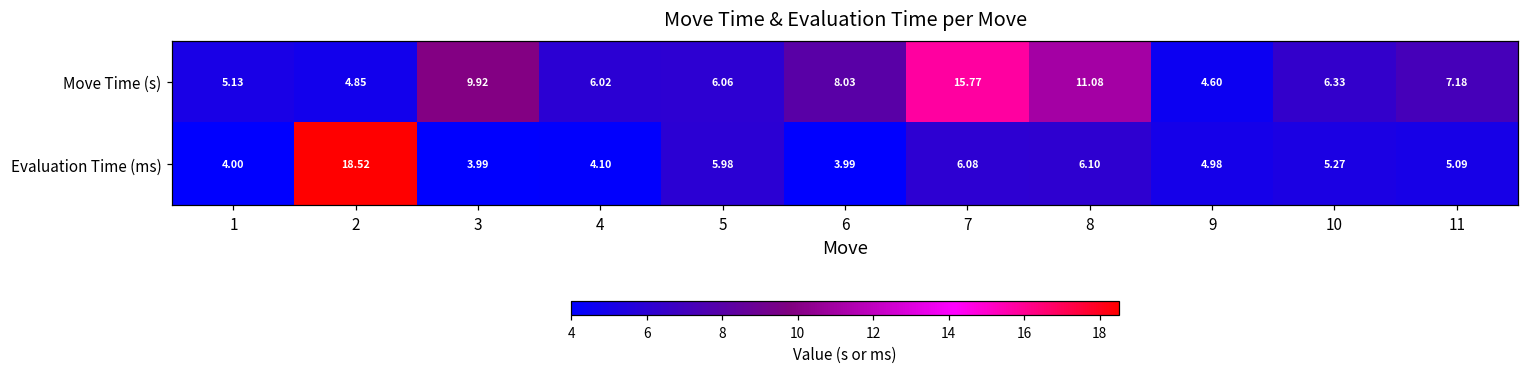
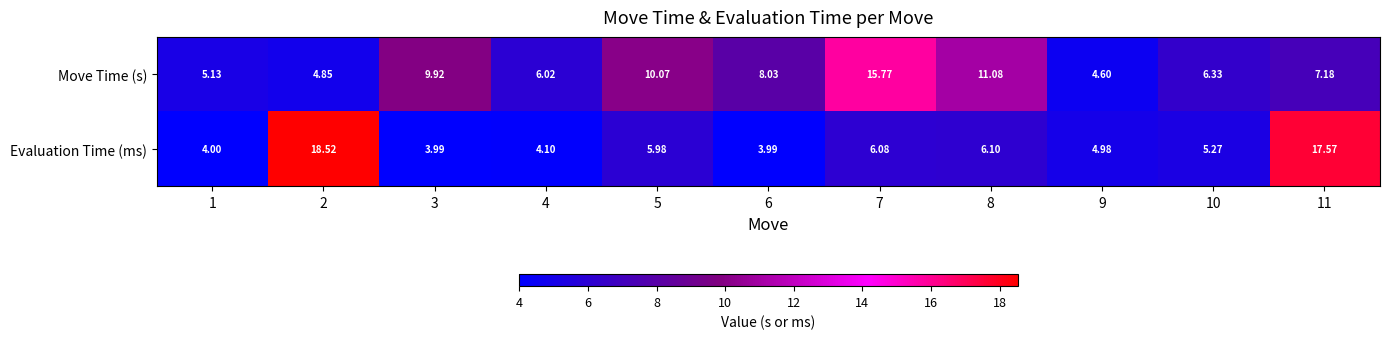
  {
    "Move Time (s)": {
      "1": 5.13,
      "2": 4.85,
      "3": 9.92,
      "4": 6.02,
-     "5": 6.06,
+     "5": 10.07,
      "6": 8.03,
      "7": 15.77,
      "8": 11.08,
      "9": 4.60,
      "10": 6.33,
      "11": 7.18
    },
    "Evaluation Time (ms)": {
      "1": 4.00,
      "2": 18.52,
      "3": 3.99,
      "4": 4.10,
      "5": 5.98,
      "6": 3.99,
      "7": 6.08,
      "8": 6.10,
      "9": 4.98,
      "10": 5.27,
-     "11": 5.09
+     "11": 17.57
    }
  }
